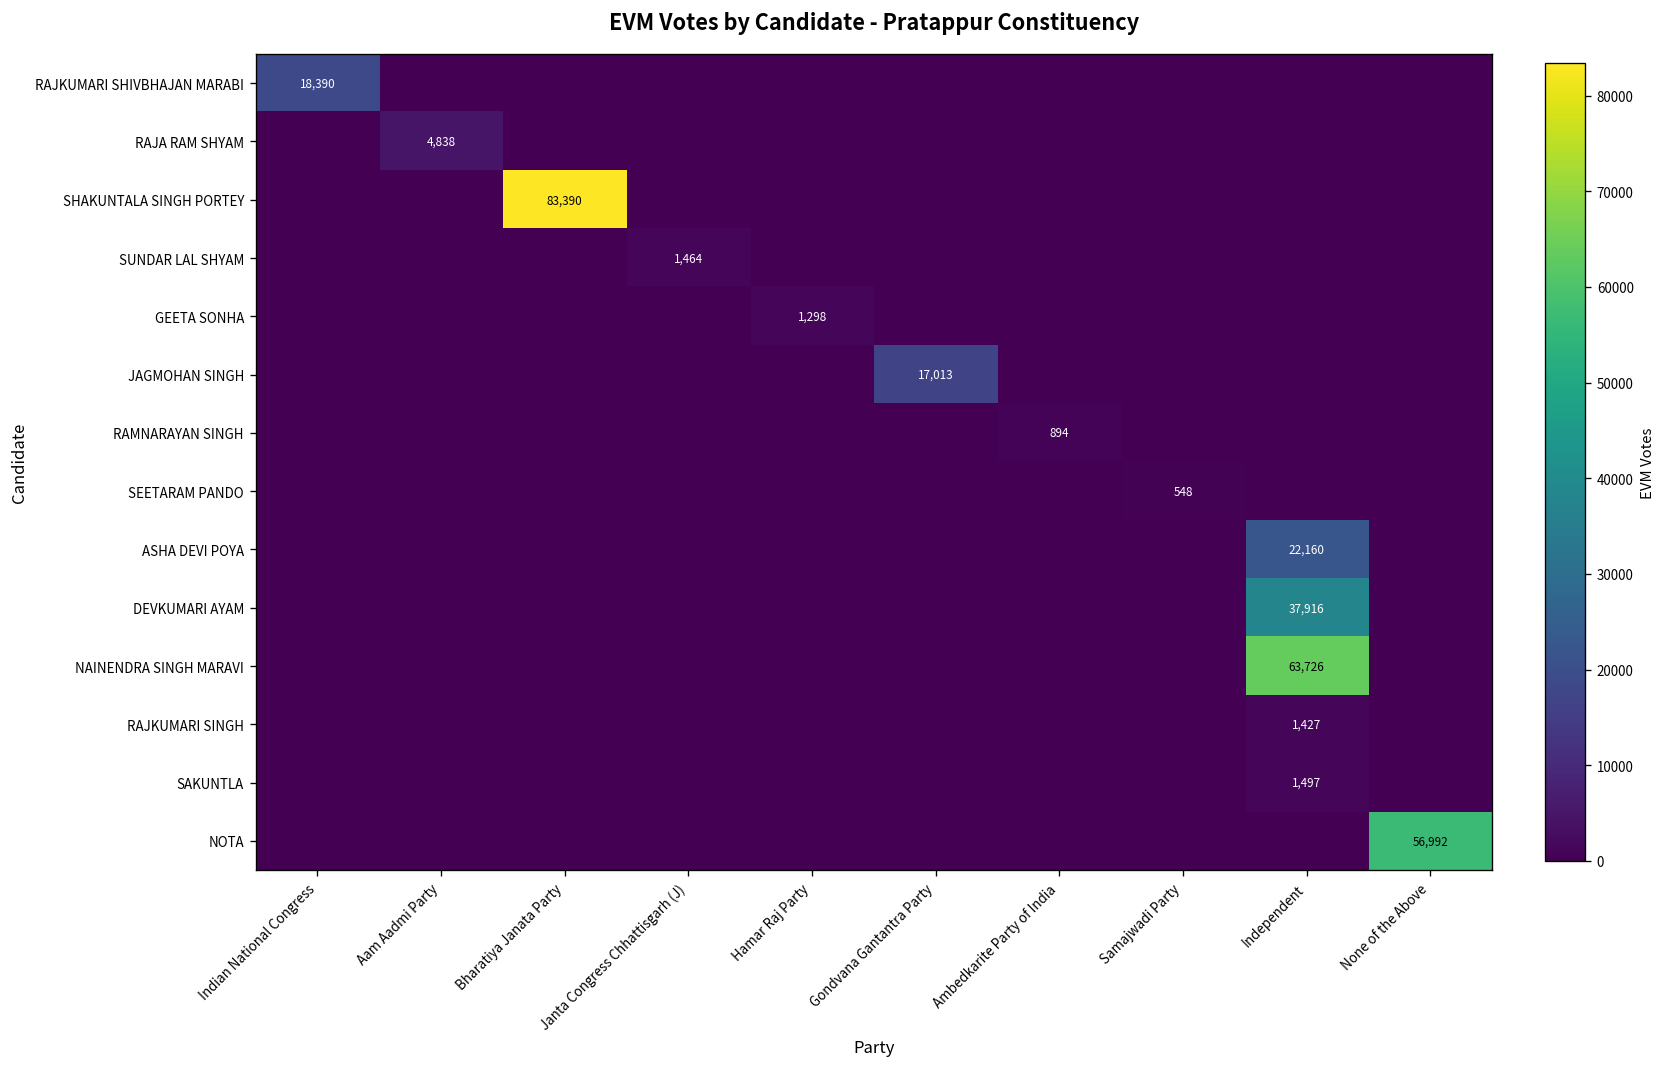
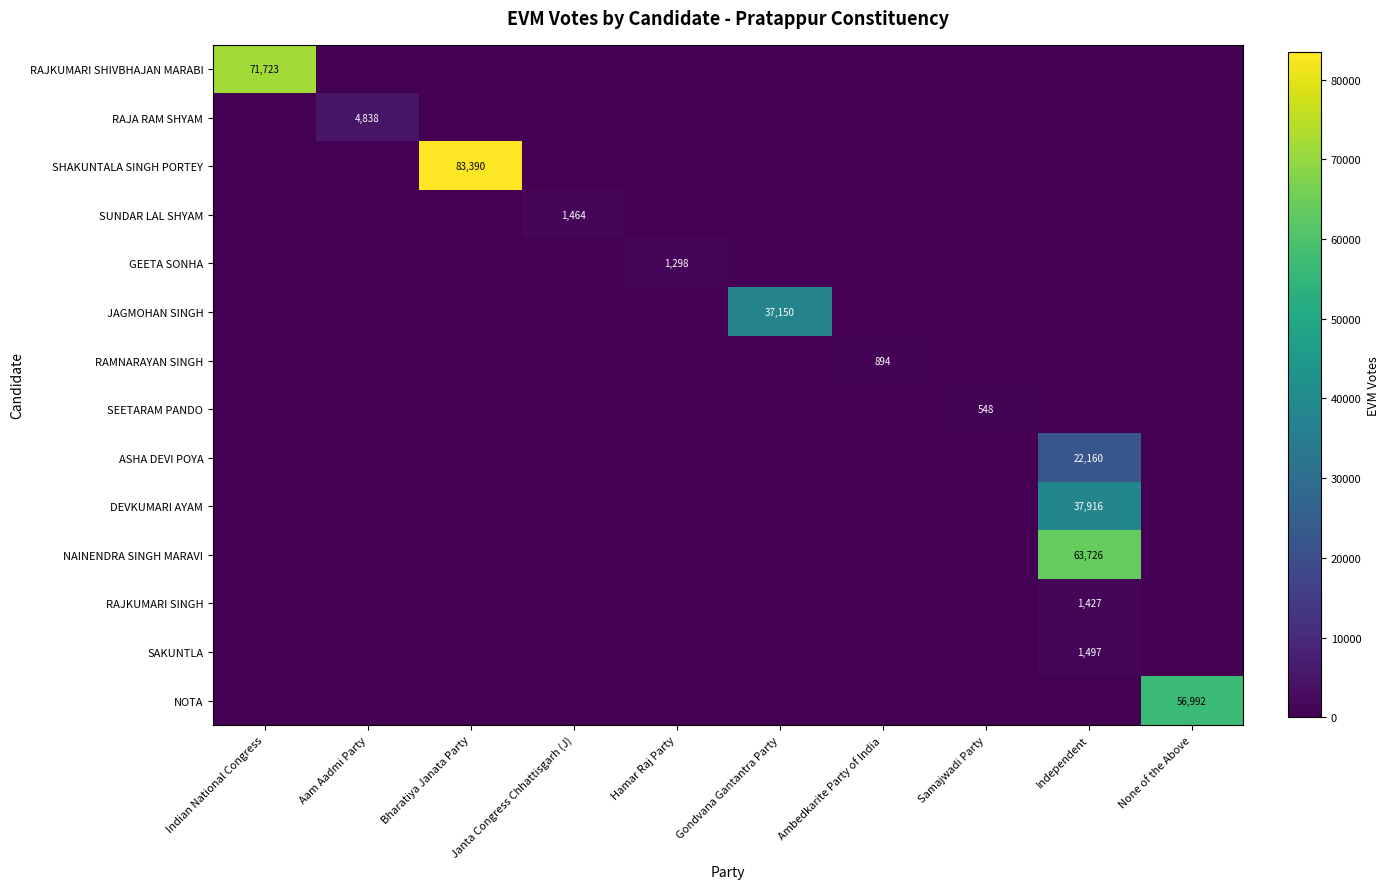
  {
    "RAJKUMARI SHIVBHAJAN MARABI": {
-     "Indian National Congress": "18,390"
+     "Indian National Congress": "71,723"
    },
    "RAJA RAM SHYAM": {
      "Aam Aadmi Party": "4,838"
    },
    "SHAKUNTALA SINGH PORTEY": {
      "Bharatiya Janata Party": "83,390"
    },
    "SUNDAR LAL SHYAM": {
      "Janta Congress Chhattisgarh (J)": "1,464"
    },
    "GEETA SONHA": {
      "Hamar Raj Party": "1,298"
    },
    "JAGMOHAN SINGH": {
-     "Gondvana Gantantra Party": "17,013"
+     "Gondvana Gantantra Party": "37,150"
    },
    "RAMNARAYAN SINGH": {
      "Ambedkarite Party of India": "894"
    },
    "SEETARAM PANDO": {
      "Samajwadi Party": "548"
    },
    "ASHA DEVI POYA": {
      "Independent": "22,160"
    },
    "DEVKUMARI AYAM": {
      "Independent": "37,916"
    },
    "NAINENDRA SINGH MARAVI": {
      "Independent": "63,726"
    },
    "RAJKUMARI SINGH": {
      "Independent": "1,427"
    },
    "SAKUNTLA": {
      "Independent": "1,497"
    },
    "NOTA": {
      "None of the Above": "56,992"
    }
  }
